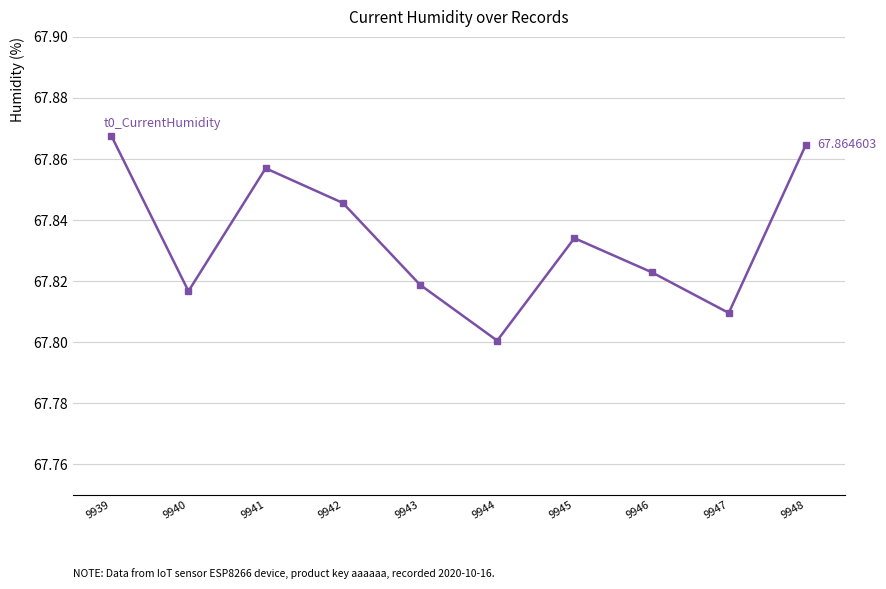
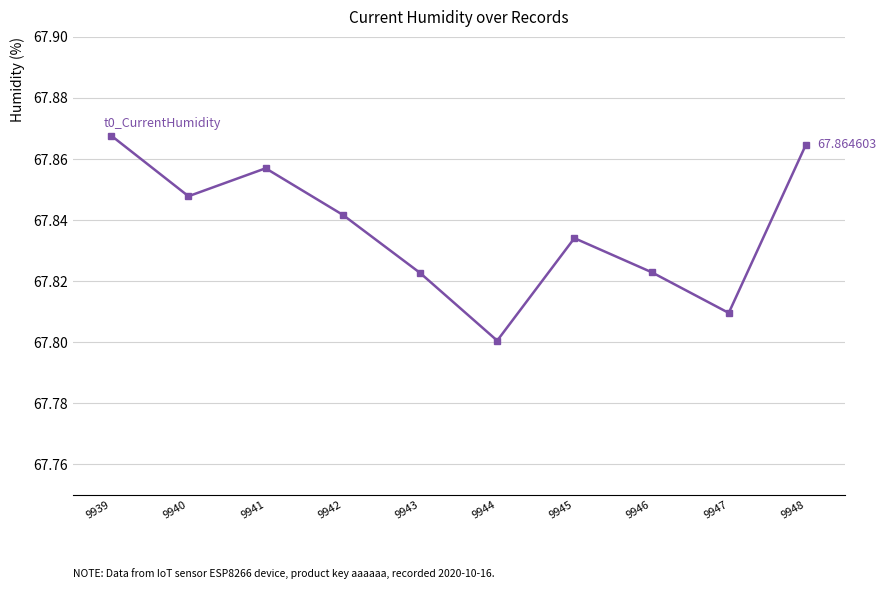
  {
    "9939": 67.868,
-   "9940": 67.817,
+   "9940": 67.848,
    "9941": 67.857,
-   "9942": 67.846,
-   "9943": 67.819,
+   "9942": 67.842,
+   "9943": 67.823,
    "9944": 67.800,
    "9945": 67.834,
    "9946": 67.823,
    "9947": 67.809
  }
